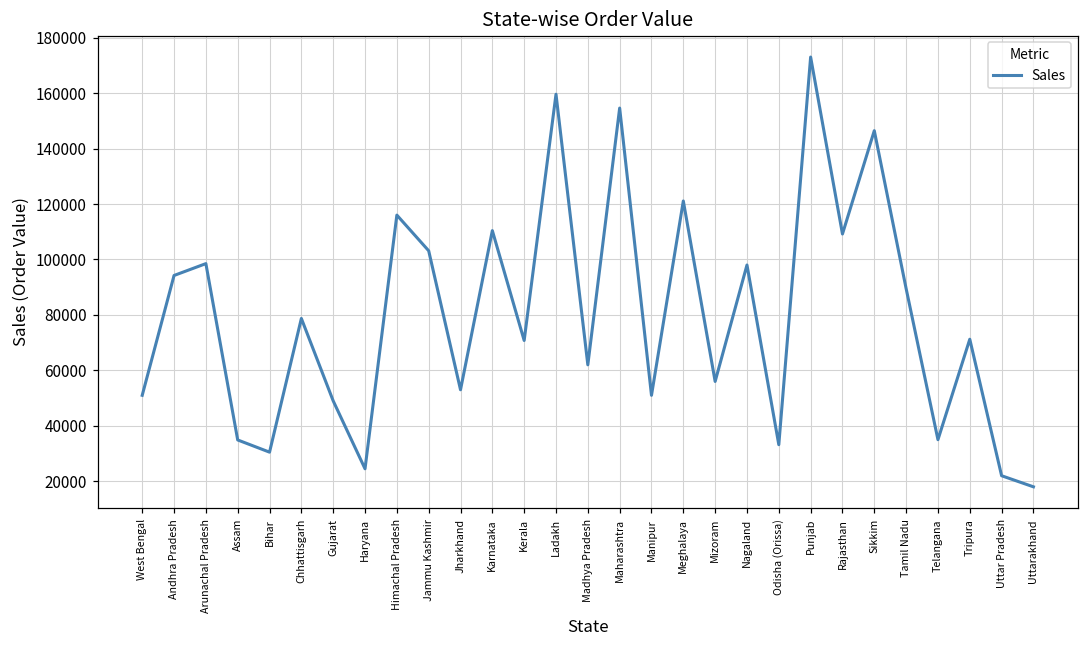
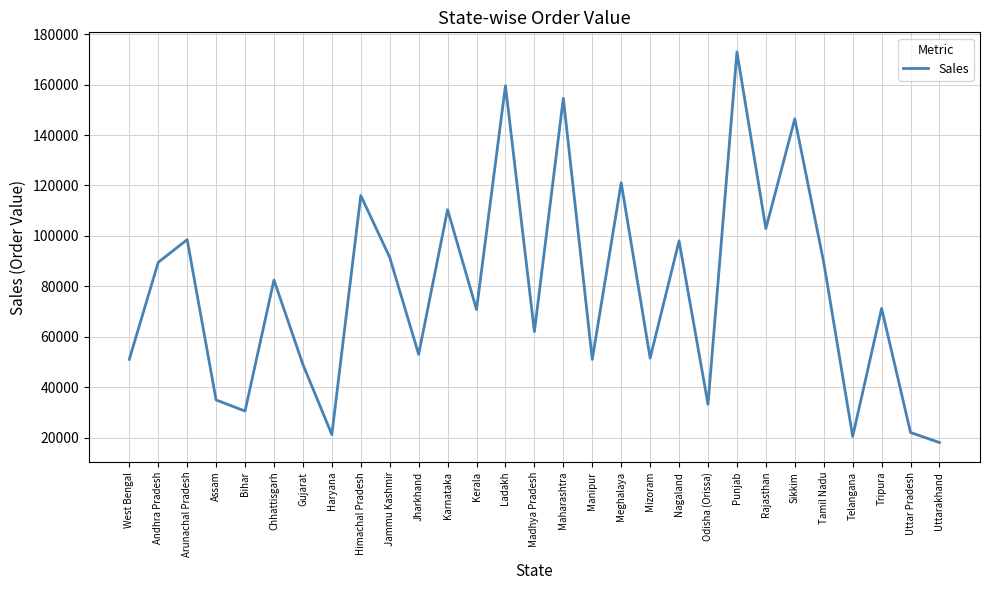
  {
    "West Bengal": 51000,
-   "Andhra Pradesh": 94000,
+   "Andhra Pradesh": 90000,
    "Arunachal Pradesh": 99000,
    "Assam": 35000,
    "Bihar": 31000,
-   "Chhattisgarh": 79000,
+   "Chhattisgarh": 83000,
    "Gujarat": 49000,
-   "Haryana": 25000,
+   "Haryana": 21000,
    "Himachal Pradesh": 116000,
-   "Jammu Kashmir": 103000,
+   "Jammu Kashmir": 92000,
    "Jharkhand": 53000,
    "Karnataka": 110000,
    "Kerala": 71000,
    "Ladakh": 160000,
    "Madhya Pradesh": 62000,
    "Maharashtra": 155000,
    "Manipur": 51000,
    "Meghalaya": 121000,
-   "Mizoram": 56000,
+   "Mizoram": 52000,
    "Nagaland": 98000,
    "Odisha (Orissa)": 33000,
    "Punjab": 173000,
-   "Rajasthan": 109000,
+   "Rajasthan": 103000,
    "Sikkim": 146000,
    "Tamil Nadu": 90000,
-   "Telangana": 35000,
+   "Telangana": 20000,
    "Tripura": 71000,
    "Uttar Pradesh": 22000,
    "Uttarakhand": 18000
  }
